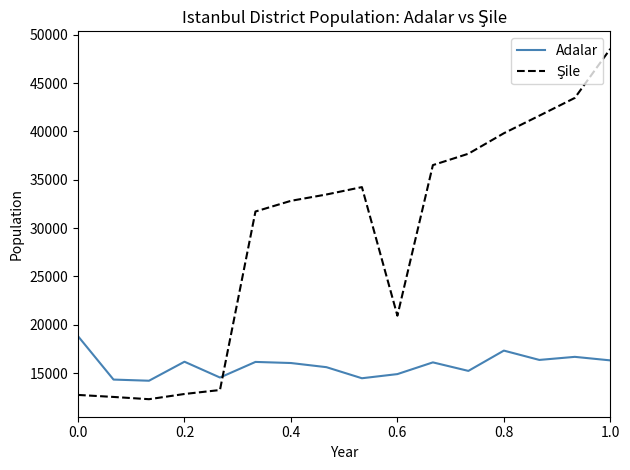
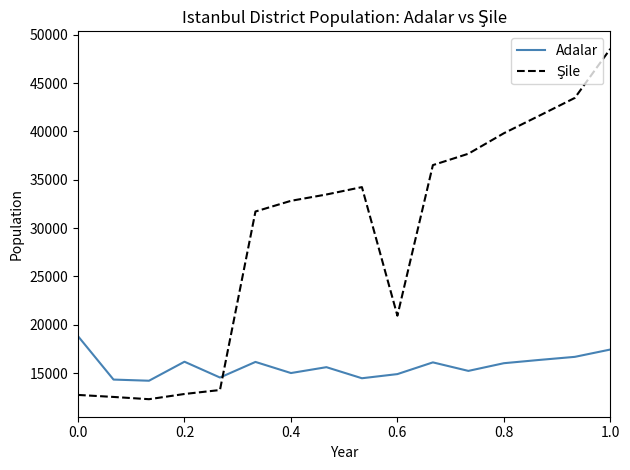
  {
    "Adalar": {
      "0.0": 19000,
      "0.2": 16000,
-     "0.4": 16000,
+     "0.4": 15000,
      "0.6": 15000,
-     "0.8": 17000,
-     "1.0": 16000
+     "0.8": 16000,
+     "1.0": 17000
    },
    "Şile": {
      "0.0": 13000,
      "0.2": 13000,
      "0.4": 33000,
      "0.6": 21000,
      "0.8": 40000,
      "1.0": 49000
    }
  }
